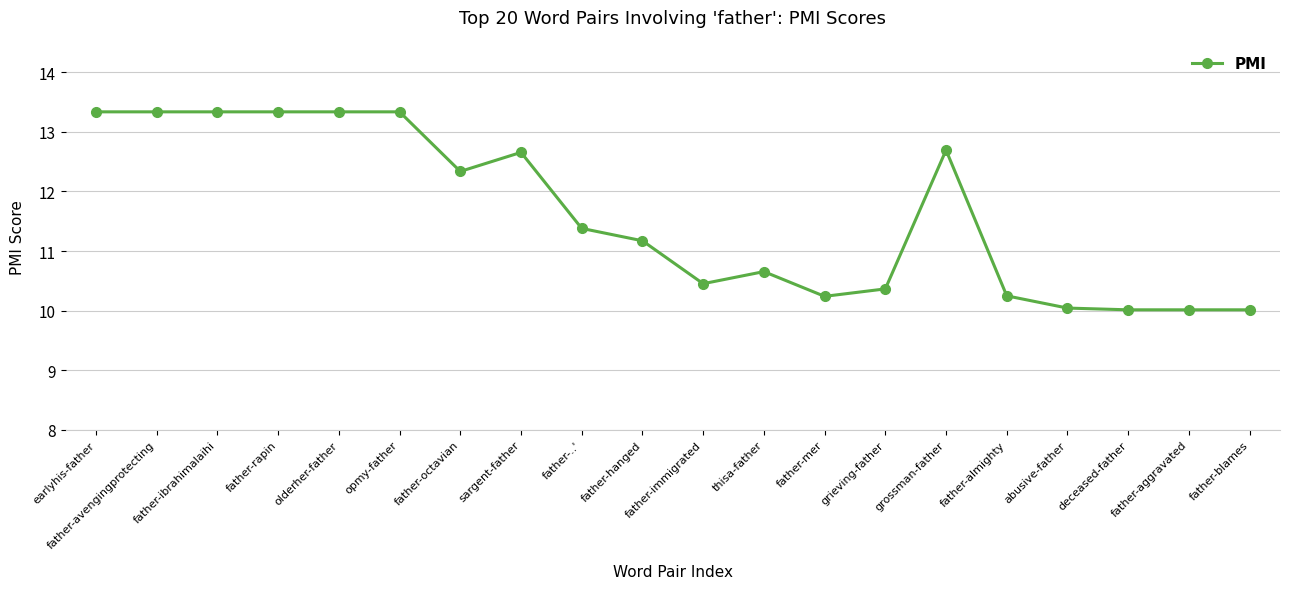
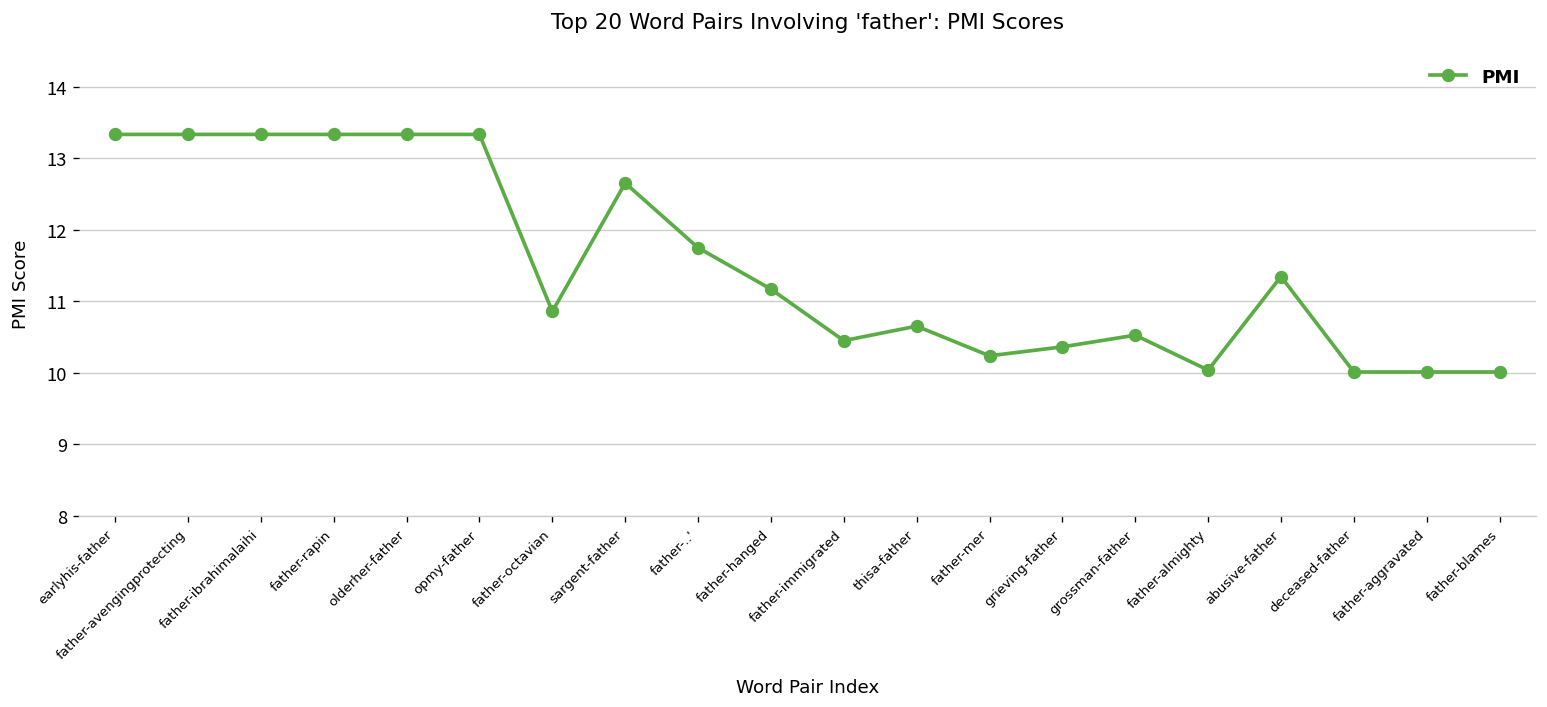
  {
    "earlyhis-father": 13.3,
    "father-avengingprotecting": 13.3,
    "father-ibrahimalaihi": 13.3,
    "father-rapin": 13.3,
    "olderher-father": 13.3,
    "opmy-father": 13.3,
-   "father-octavian": 12.3,
+   "father-octavian": 10.9,
    "sargent-father": 12.7,
-   "father-..'": 11.4,
+   "father-..'": 11.8,
    "father-hanged": 11.2,
    "father-immigrated": 10.5,
    "thisa-father": 10.7,
    "father-mer": 10.2,
    "grieving-father": 10.4,
-   "grossman-father": 12.7,
-   "father-almighty": 10.2,
-   "abusive-father": 10.0,
+   "grossman-father": 10.5,
+   "father-almighty": 10.0,
+   "abusive-father": 11.3,
    "deceased-father": 10.0,
    "father-aggravated": 10.0,
    "father-blames": 10.0
  }
